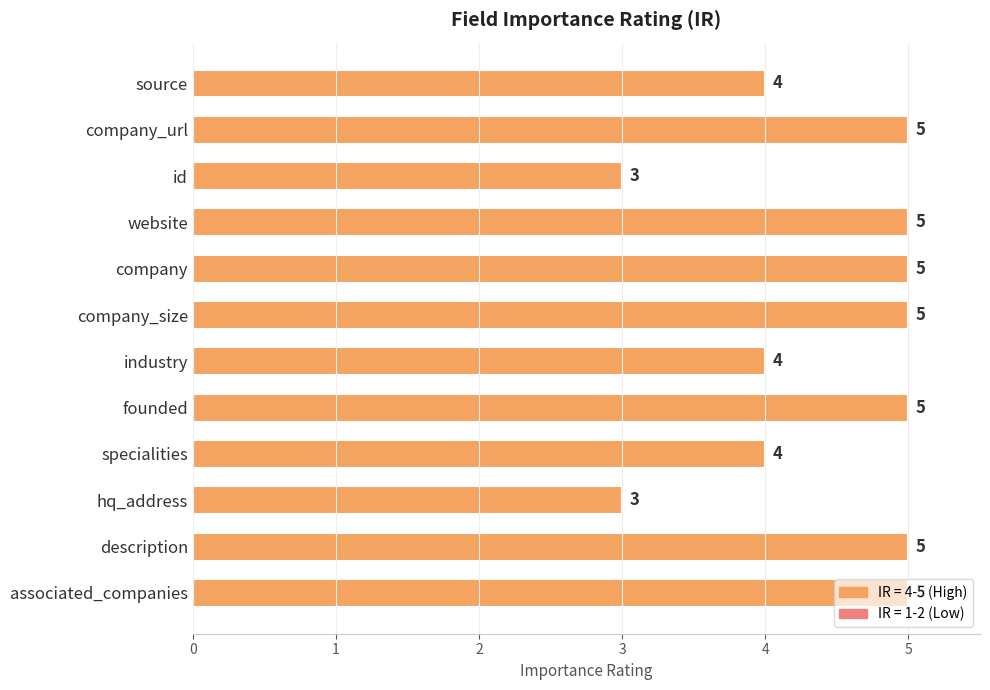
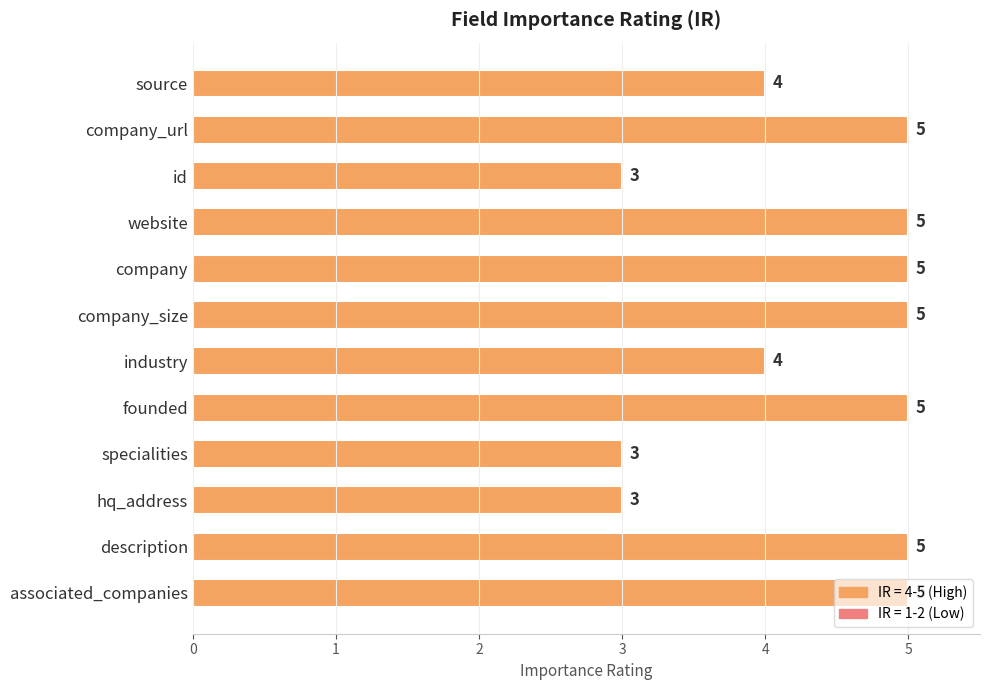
  {
    "source": 4,
    "company_url": 5,
    "id": 3,
    "website": 5,
    "company": 5,
    "company_size": 5,
    "industry": 4,
    "founded": 5,
-   "specialities": 4,
+   "specialities": 3,
    "hq_address": 3,
    "description": 5
  }
